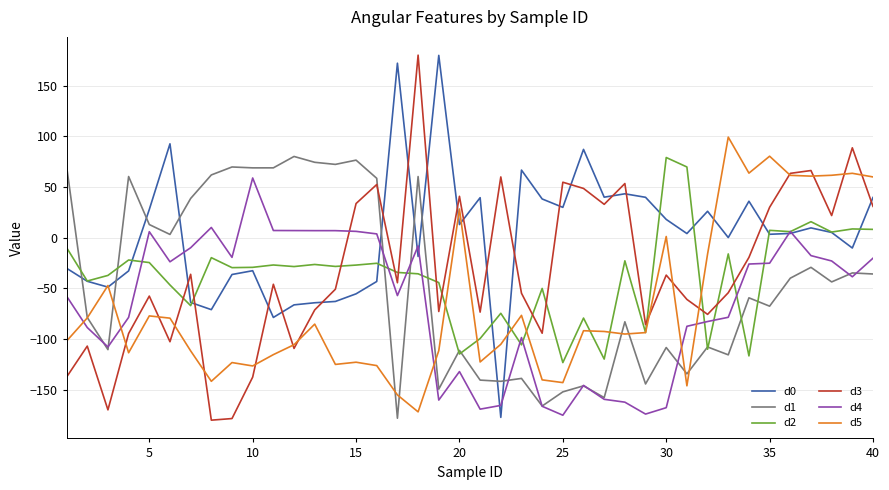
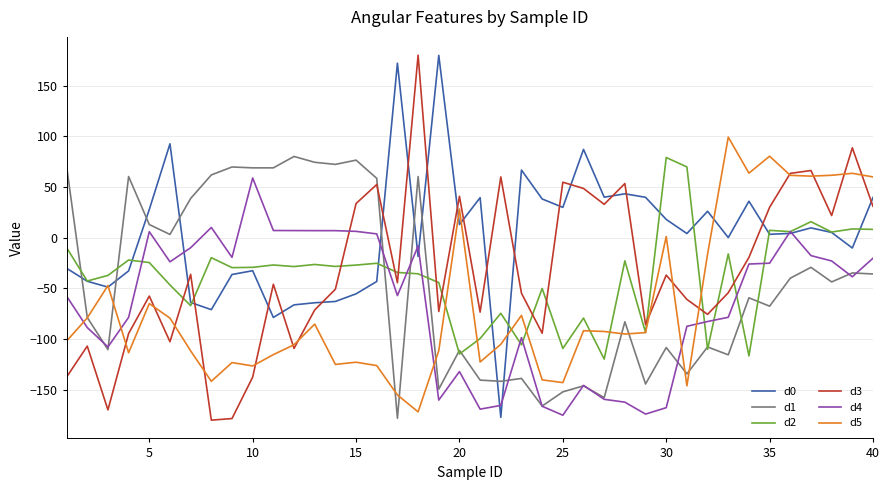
  {
    "d0": {
      "5": 28,
      "10": -33,
      "15": -55,
      "20": 13,
      "25": 30,
      "30": 18,
      "35": 3,
      "40": 40
    },
    "d1": {
      "5": 13,
      "10": 69,
      "15": 76,
      "20": -111,
      "25": -152,
      "30": -108,
      "35": -68,
      "40": -36
    },
    "d2": {
      "5": -25,
      "10": -29,
      "15": -27,
      "20": -115,
-     "25": -123,
+     "25": -109,
      "30": 79,
      "35": 7,
      "40": 8
    },
    "d3": {
      "5": -58,
      "10": -138,
      "15": 34,
      "20": 41,
      "25": 55,
      "30": -37,
      "35": 30,
      "40": 31
    },
    "d4": {
      "5": 6,
      "10": 59,
      "15": 6,
      "20": -132,
      "25": -175,
      "30": -168,
      "35": -25,
      "40": -20
    },
    "d5": {
-     "5": -77,
+     "5": -65,
      "10": -127,
      "15": -123,
      "20": 28,
      "25": -143,
      "30": 1,
      "35": 80,
      "40": 60
    }
  }
